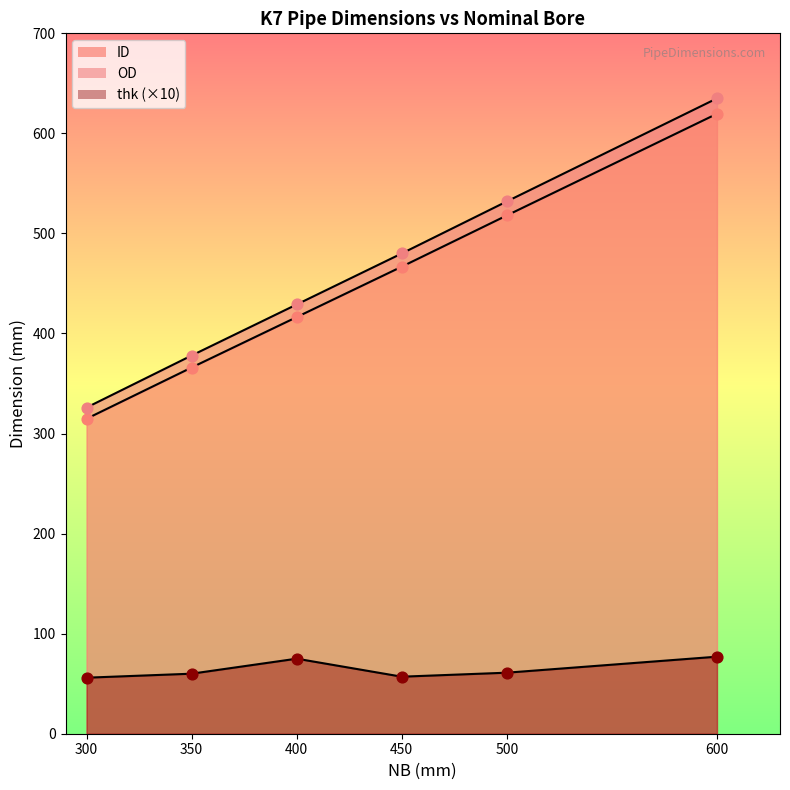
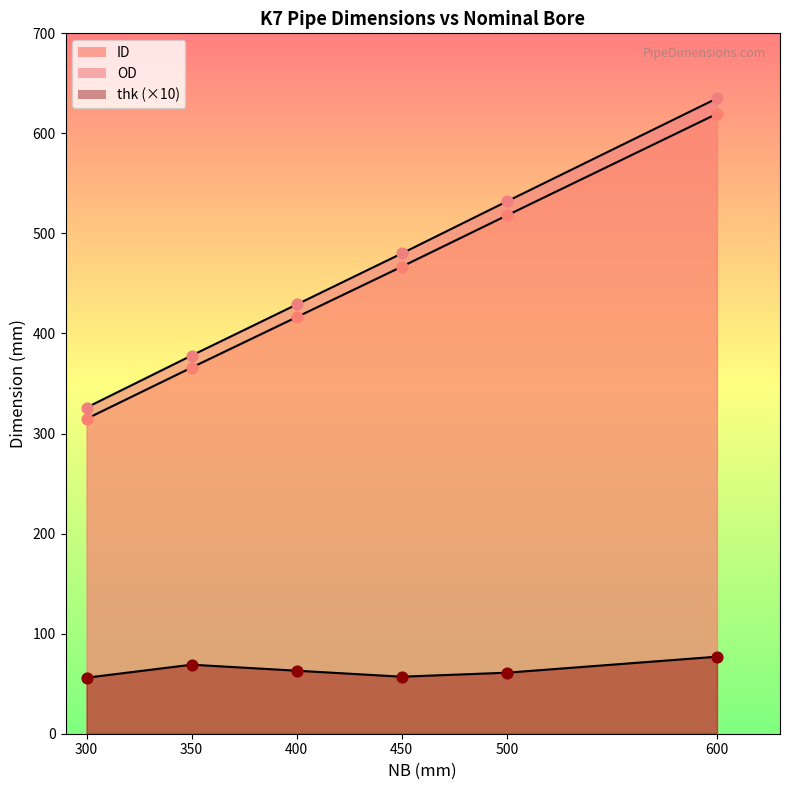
  {
    "thk (×10)": {
      "300": 56,
-     "350": 60,
-     "400": 75,
+     "350": 69,
+     "400": 63,
      "450": 57,
      "500": 61,
      "600": 77
    }
  }
